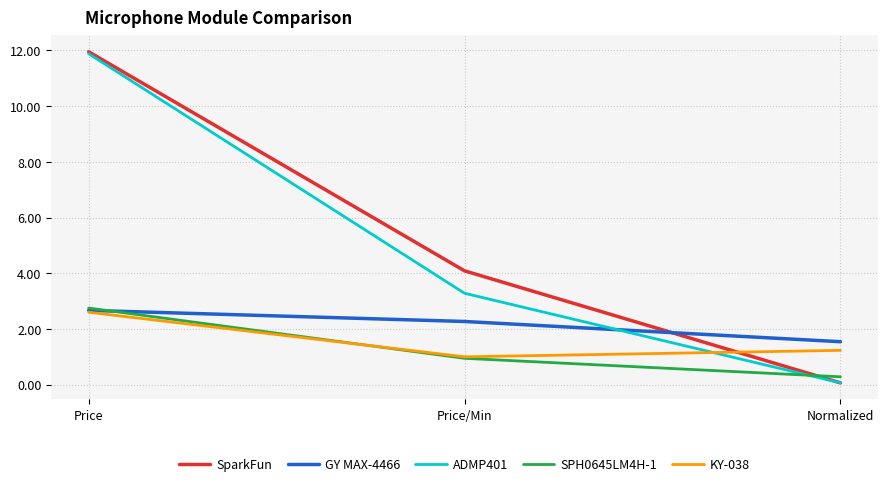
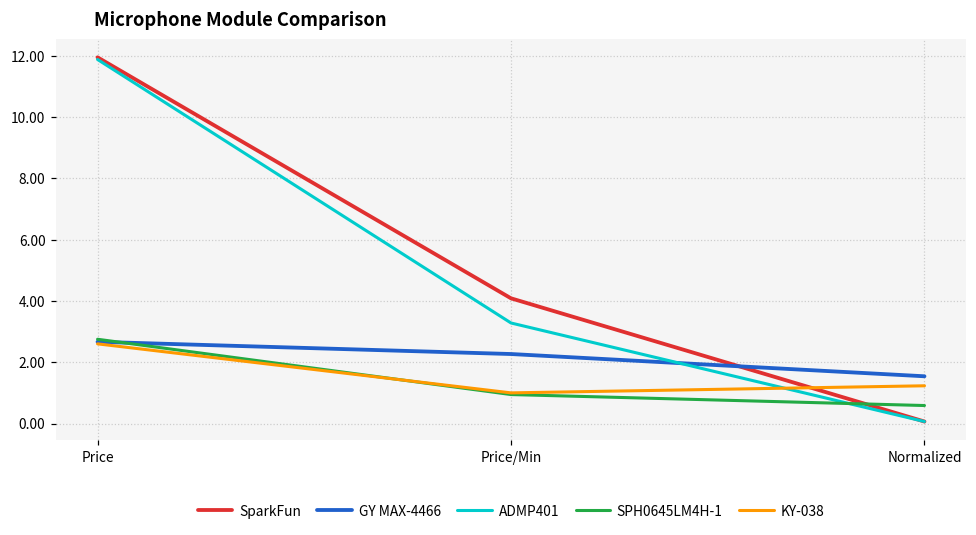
  {
    "SparkFun": {
      "Price/Min": 4.1
    },
    "GY MAX-4466": {
      "Price/Min": 2.3,
      "Normalized": 1.5
    },
    "ADMP401": {
      "Price/Min": 3.3
    },
    "SPH0645LM4H-1": {
-     "Normalized": 0.3
+     "Normalized": 0.6
    },
    "KY-038": {
      "Normalized": 1.2
    }
  }
